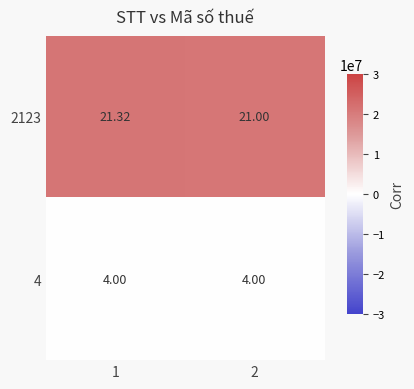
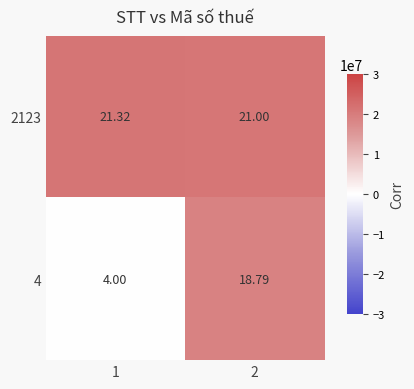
  {
    "2123": {
      "1": 21.32,
      "2": 21.00
    },
    "4": {
      "1": 4.00,
-     "2": 4.00
+     "2": 18.79
    }
  }
